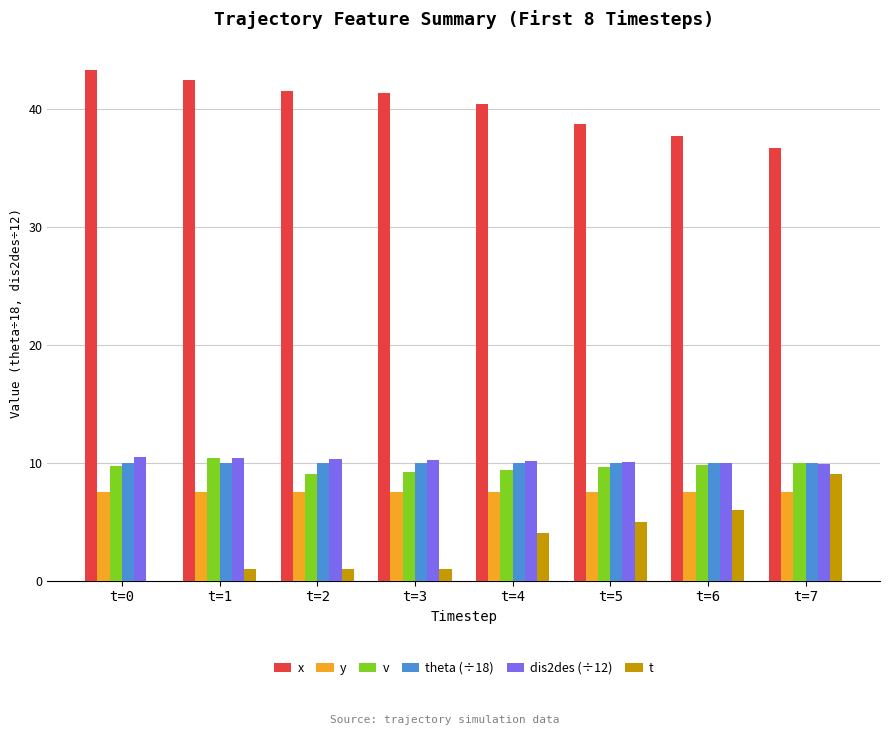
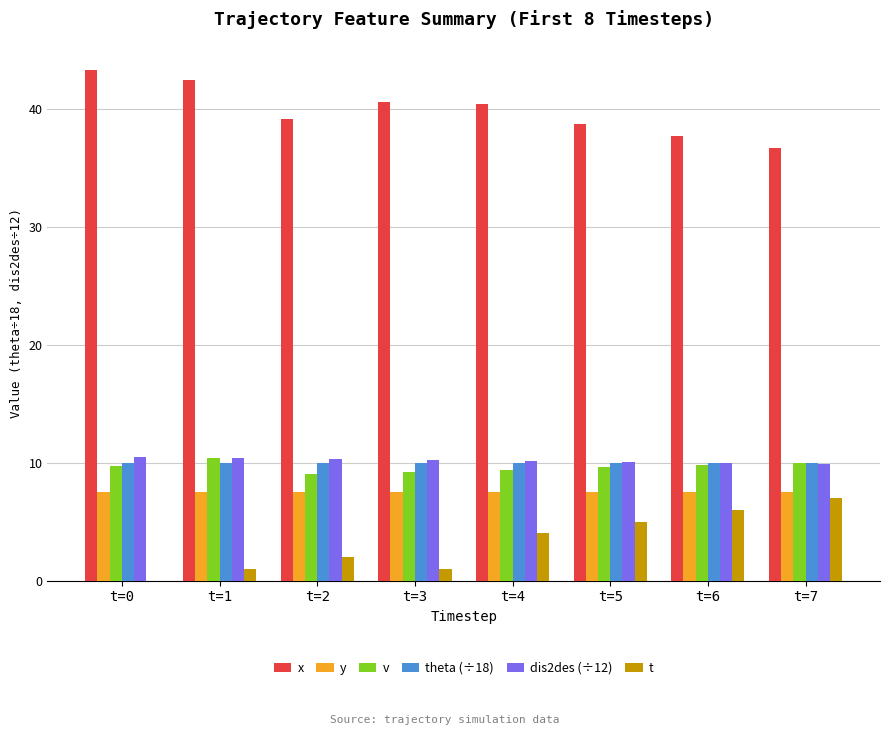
  {
    "x": {
      "t=0": 43.3,
      "t=1": 42.4,
-     "t=2": 41.5,
-     "t=3": 41.3,
+     "t=2": 39.1,
+     "t=3": 40.6,
      "t=4": 40.4,
      "t=5": 38.7,
      "t=6": 37.7,
      "t=7": 36.7
    },
    "y": {
      "t=0": 7.5,
      "t=1": 7.5,
      "t=2": 7.5,
      "t=3": 7.5,
      "t=4": 7.5,
      "t=5": 7.5,
      "t=6": 7.5,
      "t=7": 7.5
    },
    "v": {
      "t=0": 9.7,
      "t=1": 10.4,
      "t=2": 9.0,
      "t=3": 9.2,
      "t=4": 9.4,
      "t=5": 9.6,
      "t=6": 9.8,
      "t=7": 10.0
    },
    "theta (÷18)": {
      "t=0": 10.0,
      "t=1": 10.0,
      "t=2": 10.0,
      "t=3": 10.0,
      "t=4": 10.0,
      "t=5": 10.0,
      "t=6": 10.0,
      "t=7": 10.0
    },
    "dis2des (÷12)": {
      "t=0": 10.5,
      "t=1": 10.4,
      "t=2": 10.3,
      "t=3": 10.2,
      "t=4": 10.2,
      "t=5": 10.1,
      "t=6": 10.0,
      "t=7": 9.9
    },
    "t": {
      "t=0": 0,
      "t=1": 1,
-     "t=2": 1,
+     "t=2": 2,
      "t=3": 1,
      "t=4": 4,
      "t=5": 5,
      "t=6": 6,
-     "t=7": 9
+     "t=7": 7
    }
  }
